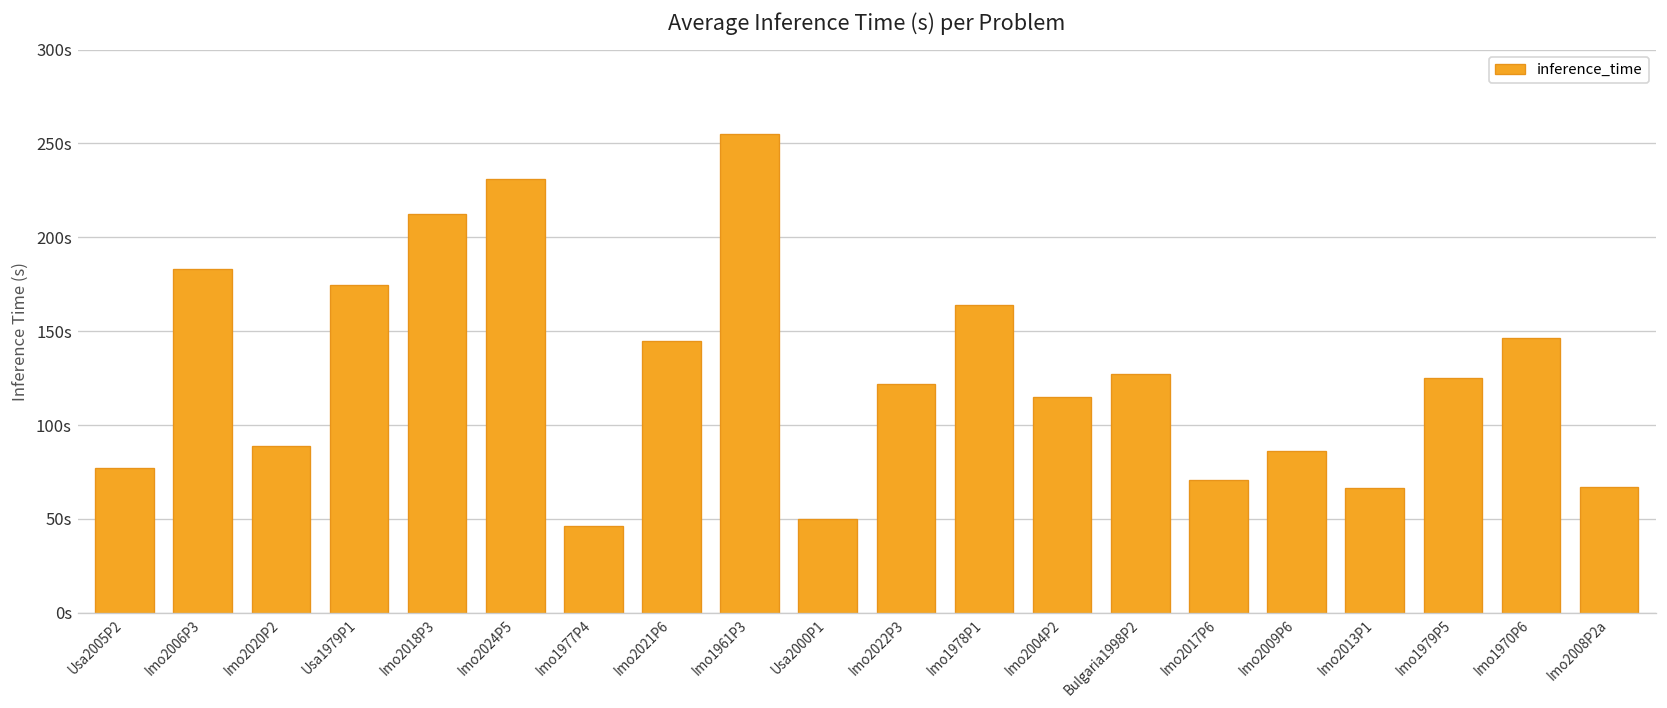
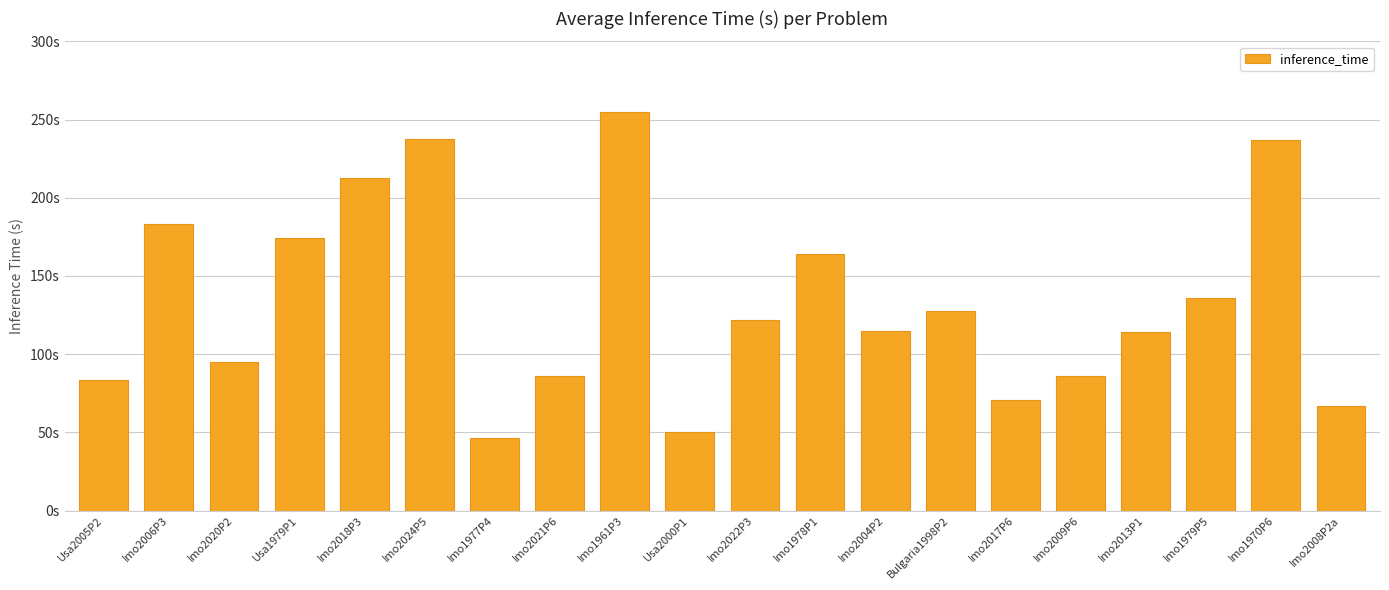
  {
-   "Usa2005P2": "77s",
+   "Usa2005P2": "84s",
    "Imo2006P3": "183s",
-   "Imo2020P2": "89s",
+   "Imo2020P2": "95s",
    "Usa1979P1": "175s",
    "Imo2018P3": "213s",
-   "Imo2024P5": "231s",
+   "Imo2024P5": "238s",
    "Imo1977P4": "46s",
-   "Imo2021P6": "145s",
+   "Imo2021P6": "86s",
    "Imo1961P3": "255s",
    "Usa2000P1": "50s",
    "Imo2022P3": "122s",
    "Imo1978P1": "164s",
    "Imo2004P2": "115s",
    "Bulgaria1998P2": "127s",
    "Imo2017P6": "71s",
    "Imo2009P6": "86s",
-   "Imo2013P1": "67s",
-   "Imo1979P5": "125s",
-   "Imo1970P6": "146s",
+   "Imo2013P1": "114s",
+   "Imo1979P5": "136s",
+   "Imo1970P6": "237s",
    "Imo2008P2a": "67s"
  }
